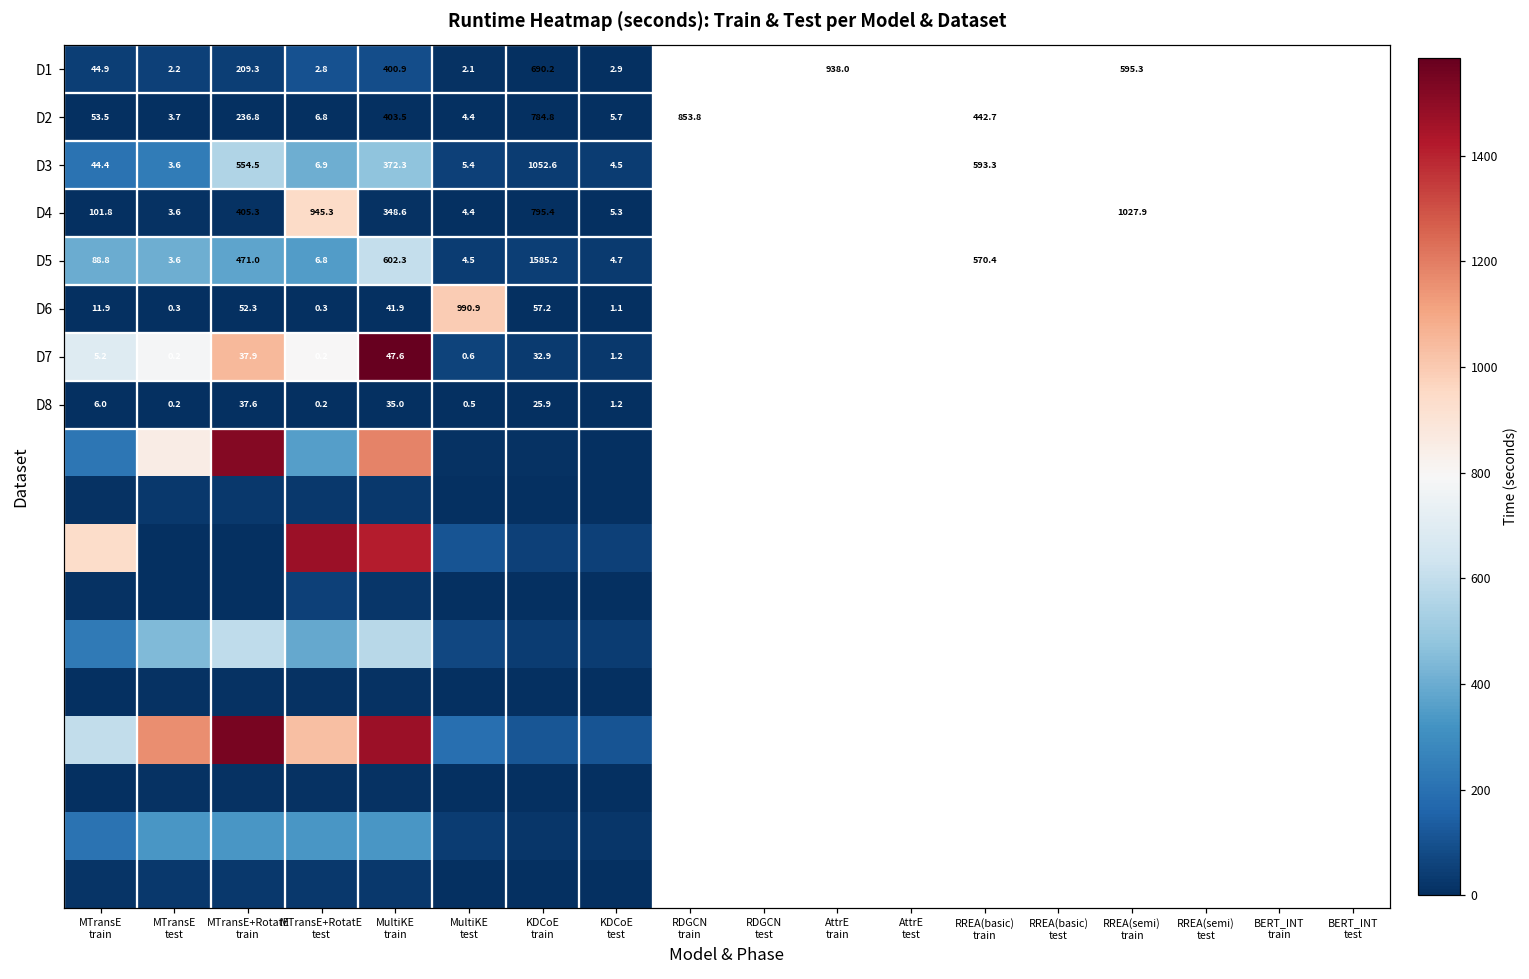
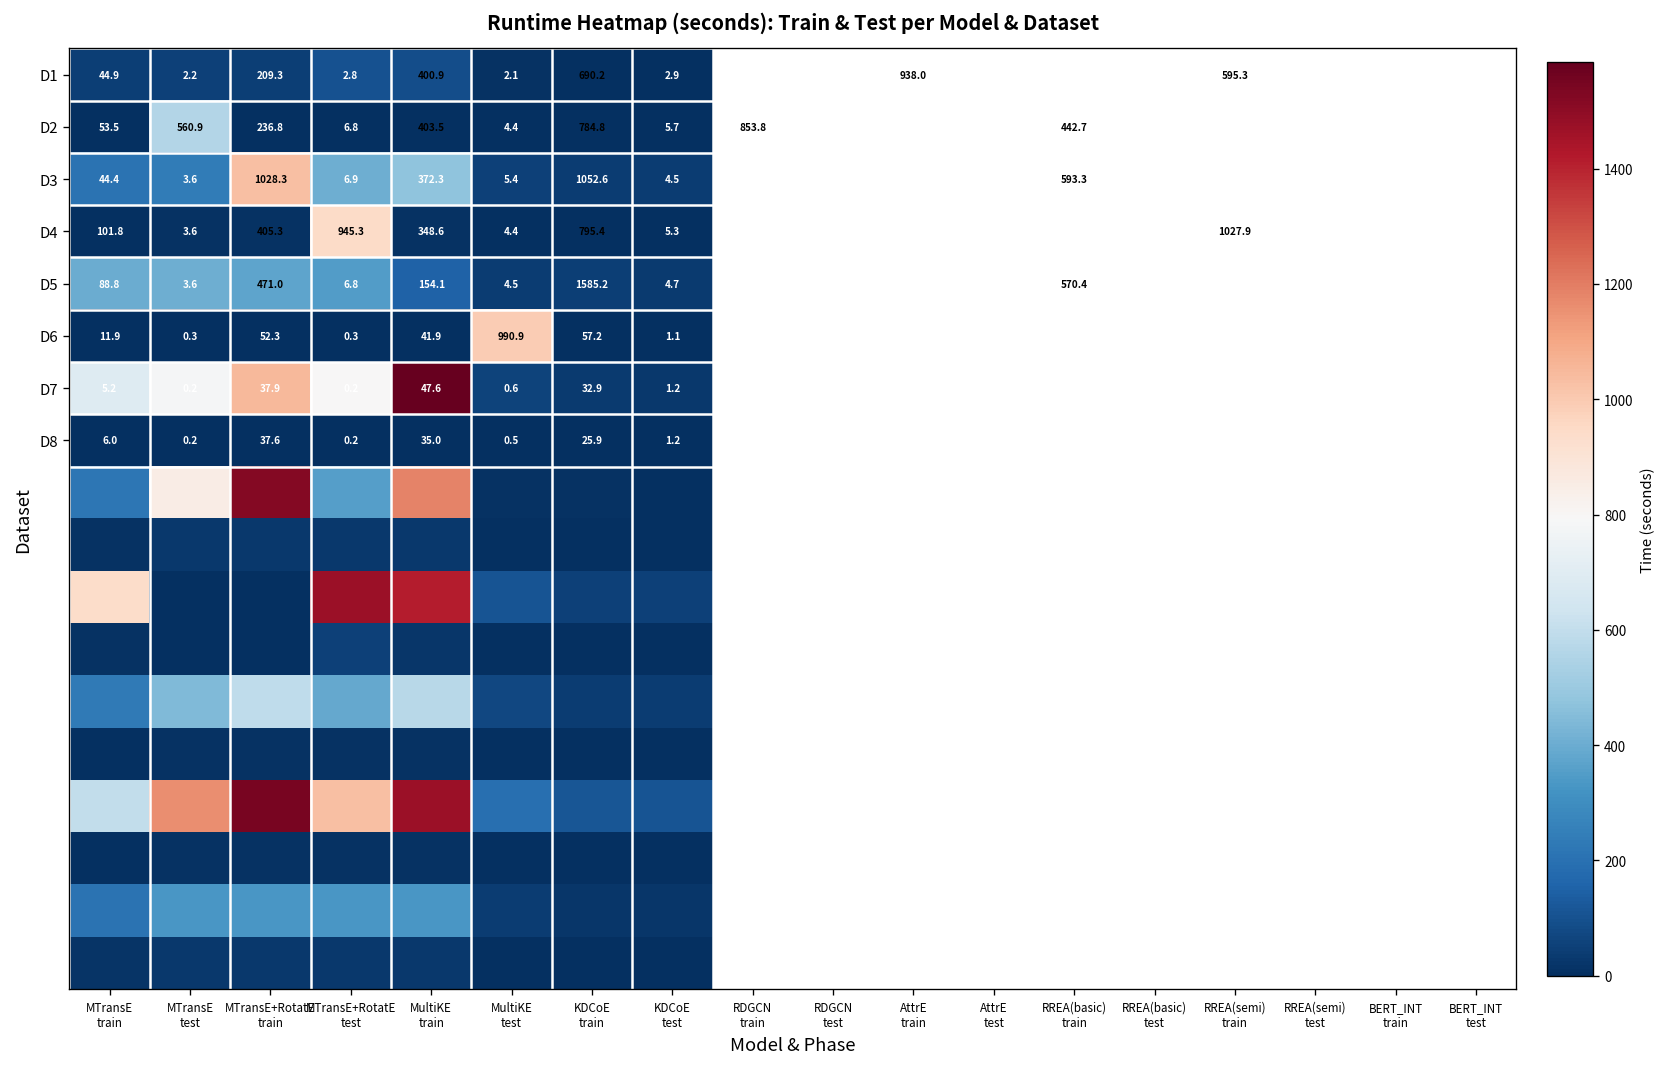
  {
    "D1": {
      "MTransE train": 44.9,
      "MTransE test": 2.2,
      "MTransE+RotatE train": 209.3,
      "MTransE+RotatE test": 2.8,
      "MultiKE train": 400.9,
      "MultiKE test": 2.1,
      "KDCoE train": 690.2,
      "KDCoE test": 2.9
    },
    "D2": {
      "MTransE train": 53.5,
-     "MTransE test": 3.7,
+     "MTransE test": 560.9,
      "MTransE+RotatE train": 236.8,
      "MTransE+RotatE test": 6.8,
      "MultiKE train": 403.5,
      "MultiKE test": 4.4,
      "KDCoE train": 784.8,
      "KDCoE test": 5.7
    },
    "D3": {
      "MTransE train": 44.4,
      "MTransE test": 3.6,
-     "MTransE+RotatE train": 554.5,
+     "MTransE+RotatE train": 1028.3,
      "MTransE+RotatE test": 6.9,
      "MultiKE train": 372.3,
      "MultiKE test": 5.4,
      "KDCoE train": 1052.6,
      "KDCoE test": 4.5
    },
    "D4": {
      "MTransE train": 101.8,
      "MTransE test": 3.6,
      "MTransE+RotatE train": 405.3,
      "MTransE+RotatE test": 945.3,
      "MultiKE train": 348.6,
      "MultiKE test": 4.4,
      "KDCoE train": 795.4,
      "KDCoE test": 5.3
    },
    "D5": {
      "MTransE train": 88.8,
      "MTransE test": 3.6,
      "MTransE+RotatE train": 471.0,
      "MTransE+RotatE test": 6.8,
-     "MultiKE train": 602.3,
+     "MultiKE train": 154.1,
      "MultiKE test": 4.5,
      "KDCoE train": 1585.2,
      "KDCoE test": 4.7
    },
    "D6": {
      "MTransE train": 11.9,
      "MTransE test": 0.3,
      "MTransE+RotatE train": 52.3,
      "MTransE+RotatE test": 0.3,
      "MultiKE train": 41.9,
      "MultiKE test": 990.9,
      "KDCoE train": 57.2,
      "KDCoE test": 1.1
    },
    "D7": {
      "MTransE+RotatE train": 37.9,
      "MultiKE train": 47.6,
      "MultiKE test": 0.6,
      "KDCoE train": 32.9,
      "KDCoE test": 1.2
    },
    "D8": {
      "MTransE train": 6.0,
      "MTransE test": 0.2,
      "MTransE+RotatE train": 37.6,
      "MTransE+RotatE test": 0.2,
      "MultiKE train": 35.0,
      "MultiKE test": 0.5,
      "KDCoE train": 25.9,
      "KDCoE test": 1.2
    }
  }
